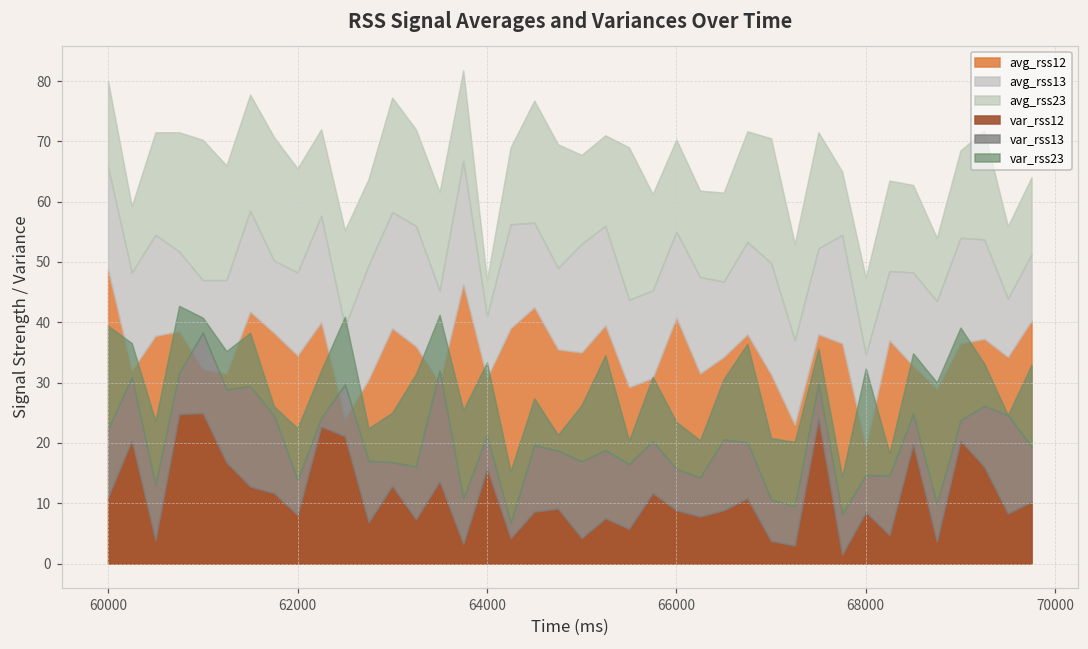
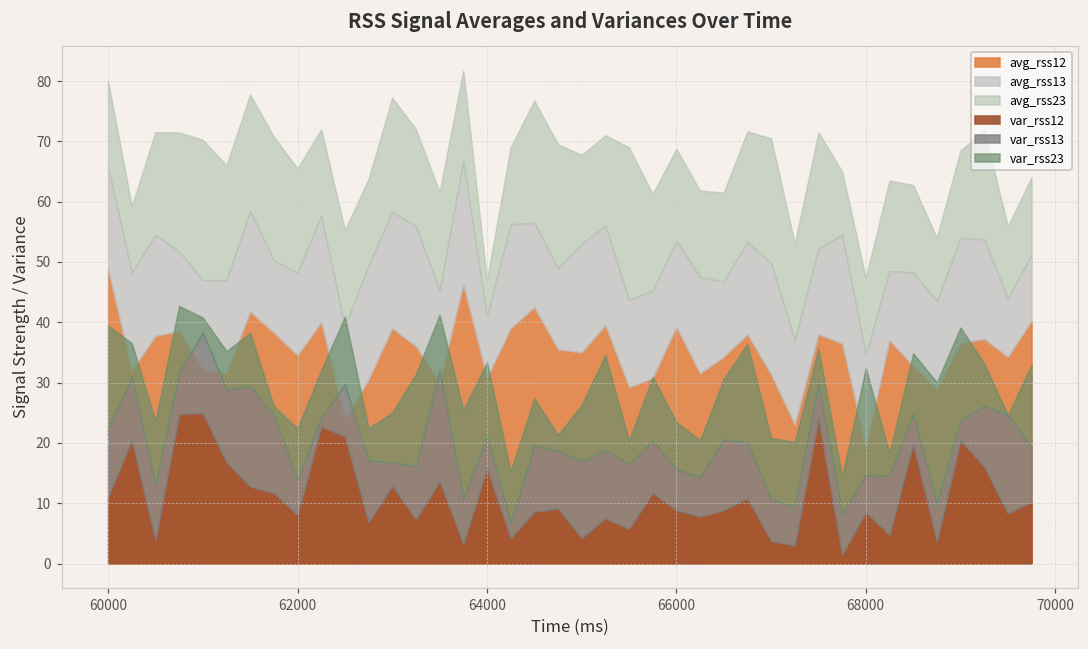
  {
    "avg_rss12": {
      "60000": 49,
      "62000": 35,
      "64000": 31,
-     "66000": 41,
+     "66000": 39,
      "68000": 19
    },
    "var_rss12": {
      "60000": 11,
      "62000": 8,
      "64000": 16,
      "66000": 9,
      "68000": 9
    }
  }
